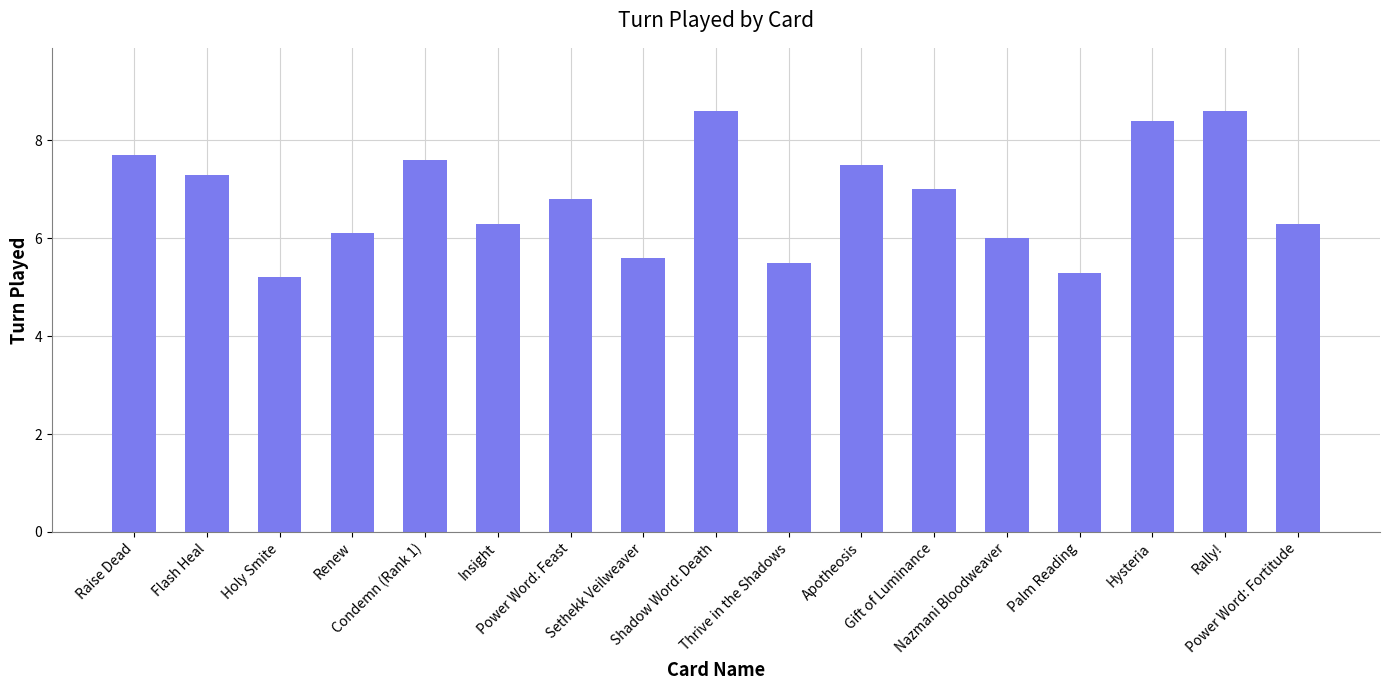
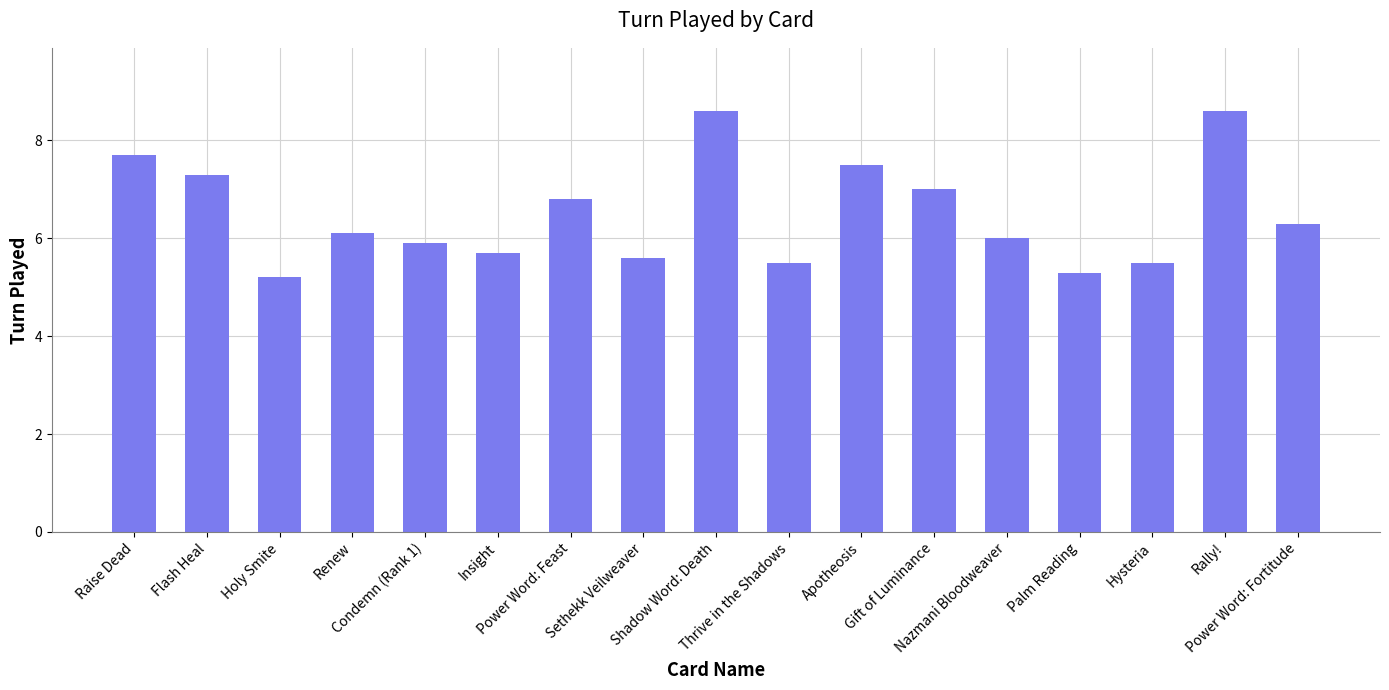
  {
    "Raise Dead": 7.7,
    "Flash Heal": 7.3,
    "Holy Smite": 5.2,
    "Renew": 6.1,
-   "Condemn (Rank 1)": 7.6,
-   "Insight": 6.3,
+   "Condemn (Rank 1)": 5.9,
+   "Insight": 5.7,
    "Power Word: Feast": 6.8,
    "Sethekk Veilweaver": 5.6,
    "Shadow Word: Death": 8.6,
    "Thrive in the Shadows": 5.5,
    "Apotheosis": 7.5,
    "Gift of Luminance": 7.0,
    "Nazmani Bloodweaver": 6.0,
    "Palm Reading": 5.3,
-   "Hysteria": 8.4,
+   "Hysteria": 5.5,
    "Rally!": 8.6,
    "Power Word: Fortitude": 6.3
  }
